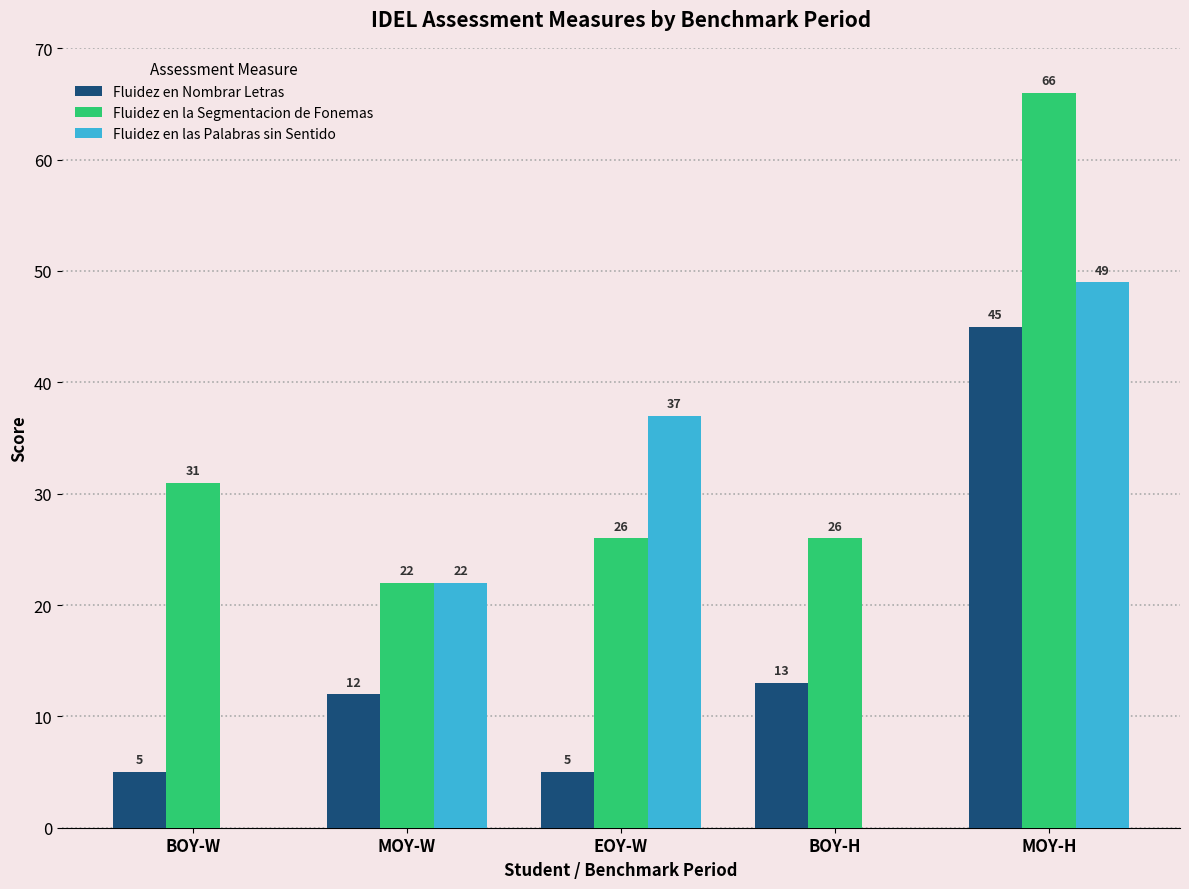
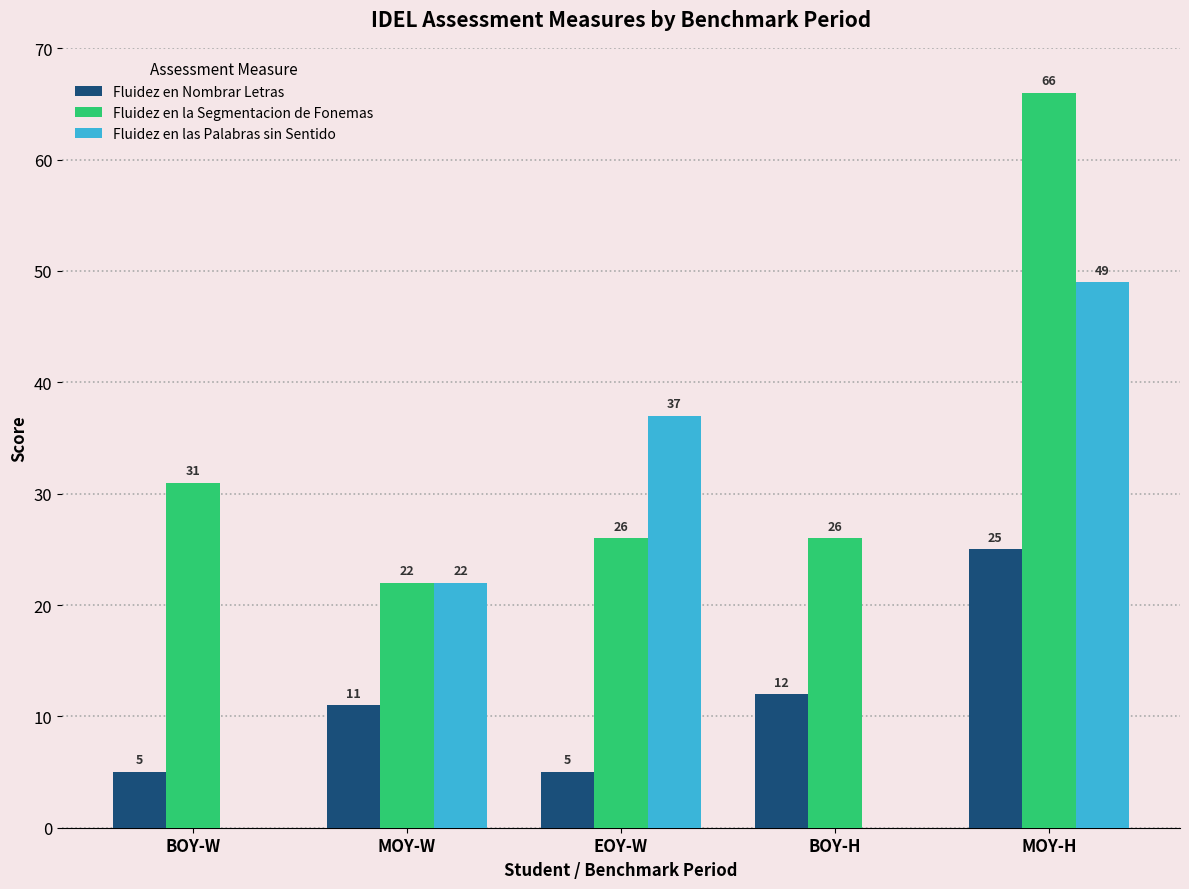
  {
    "Fluidez en Nombrar Letras": {
      "BOY-W": 5,
-     "MOY-W": 12,
+     "MOY-W": 11,
      "EOY-W": 5,
-     "BOY-H": 13,
-     "MOY-H": 45
+     "BOY-H": 12,
+     "MOY-H": 25
    },
    "Fluidez en la Segmentacion de Fonemas": {
      "BOY-W": 31,
      "MOY-W": 22,
      "EOY-W": 26,
      "BOY-H": 26,
      "MOY-H": 66
    },
    "Fluidez en las Palabras sin Sentido": {
      "MOY-W": 22,
      "EOY-W": 37,
      "MOY-H": 49
    }
  }
